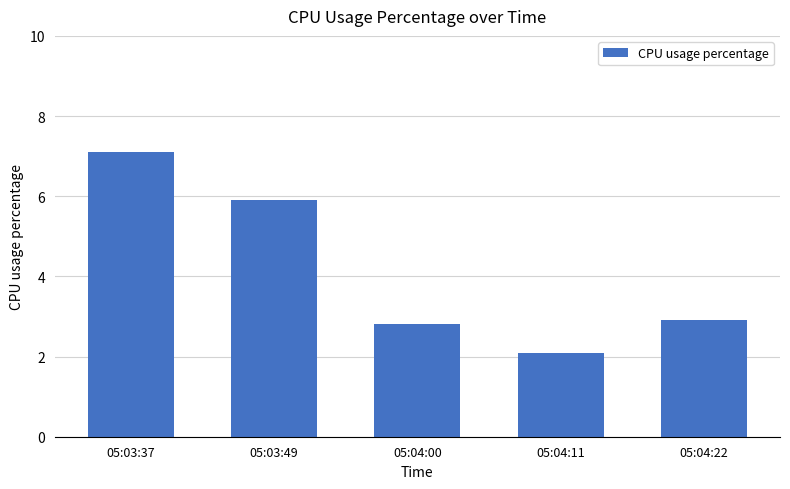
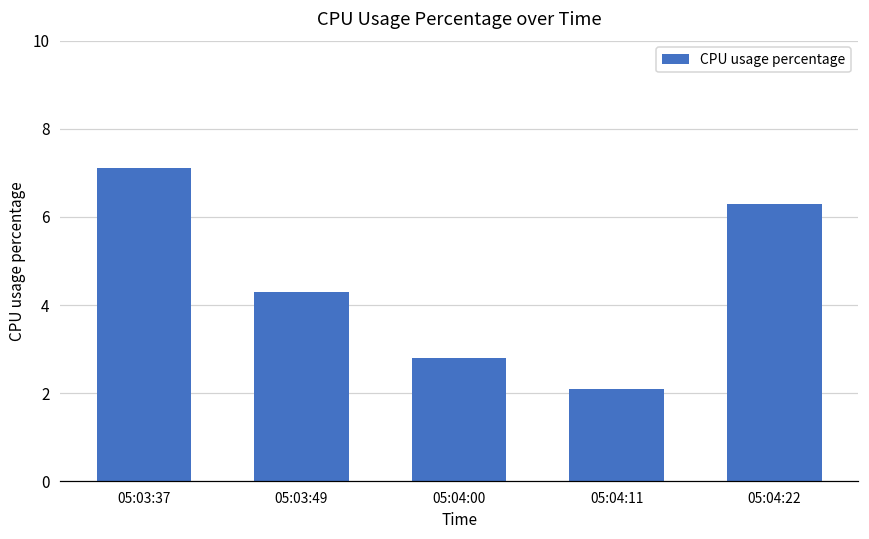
  {
    "05:03:37": 7.1,
-   "05:03:49": 5.9,
+   "05:03:49": 4.3,
    "05:04:00": 2.8,
    "05:04:11": 2.1,
-   "05:04:22": 2.9
+   "05:04:22": 6.3
  }
